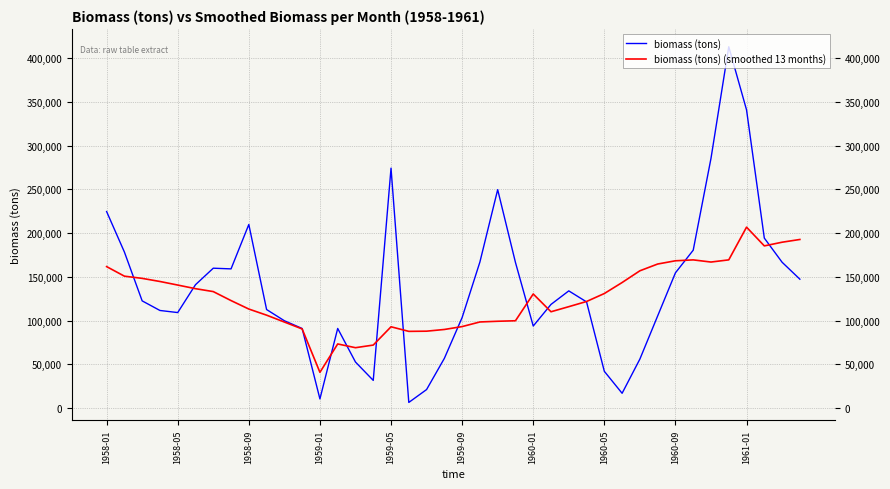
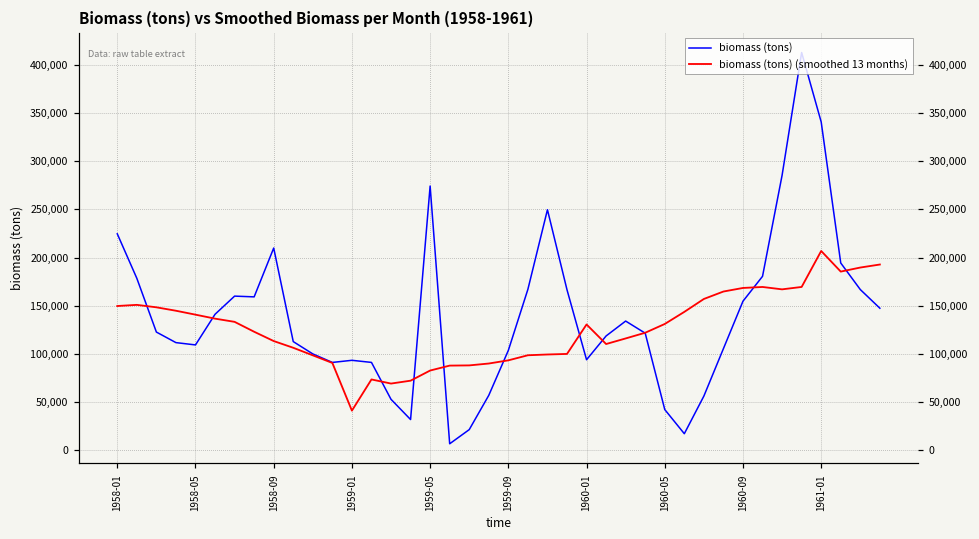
  {
    "biomass (tons)": {
      "1958-01": "220,000",
      "1958-05": "110,000",
      "1958-09": "210,000",
-     "1959-01": "10,000",
+     "1959-01": "90,000",
      "1959-05": "270,000",
      "1959-09": "100,000",
      "1960-01": "90,000",
      "1960-05": "40,000",
      "1960-09": "150,000",
      "1961-01": "340,000"
    },
    "biomass (tons) (smoothed 13 months)": {
-     "1958-01": "160,000",
+     "1958-01": "150,000",
      "1958-05": "140,000",
      "1958-09": "110,000",
      "1959-01": "40,000",
-     "1959-05": "90,000",
+     "1959-05": "80,000",
      "1959-09": "90,000",
      "1960-01": "130,000",
      "1960-05": "130,000",
      "1960-09": "170,000",
      "1961-01": "210,000"
    }
  }
